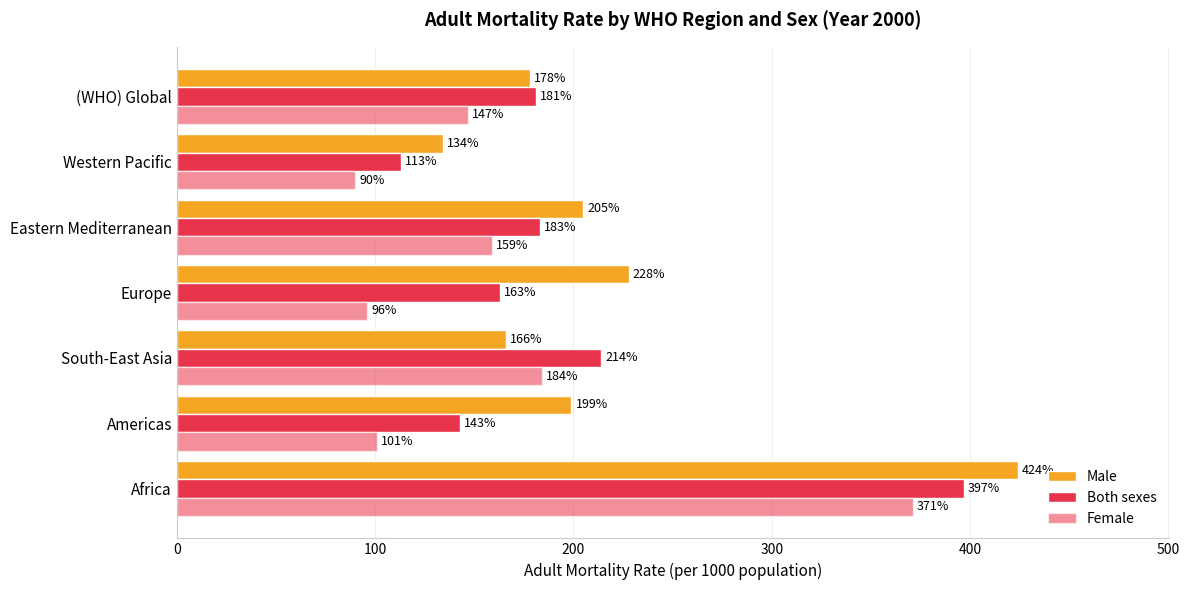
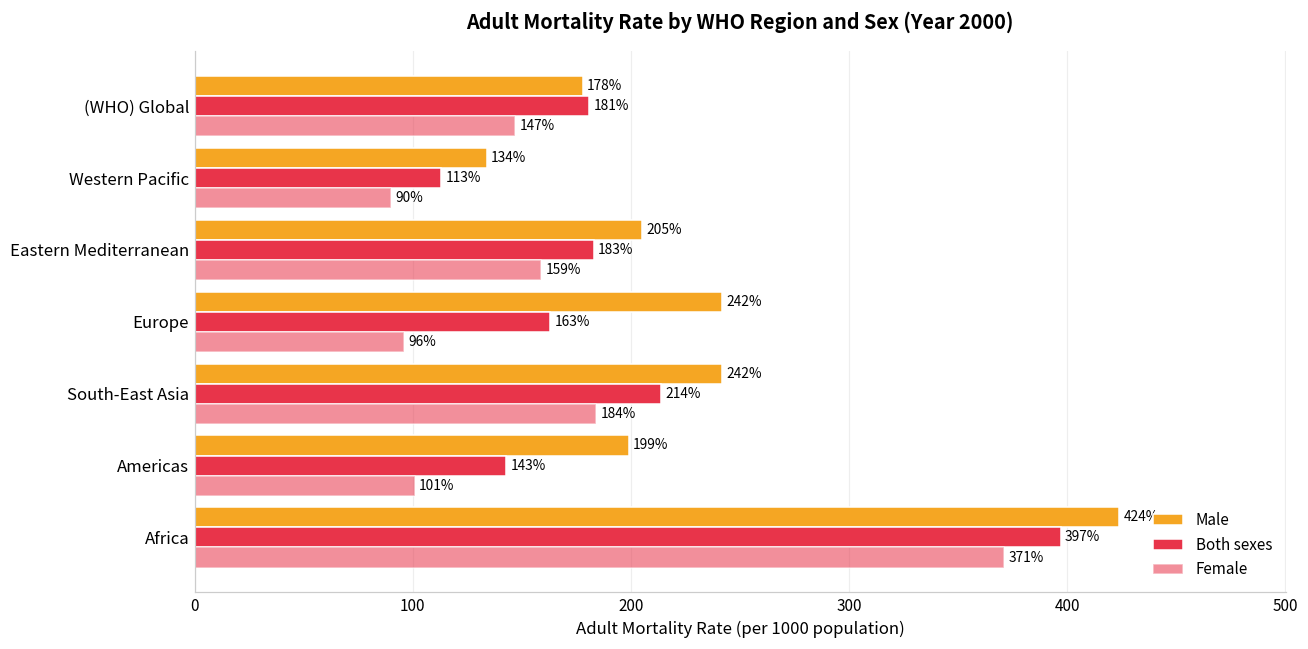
  {
    "Male": {
      "(WHO) Global": "178%",
      "Western Pacific": "134%",
      "Eastern Mediterranean": "205%",
-     "Europe": "228%",
-     "South-East Asia": "166%",
+     "Europe": "242%",
+     "South-East Asia": "242%",
      "Americas": "199%",
      "Africa": "424%"
    }
  }
